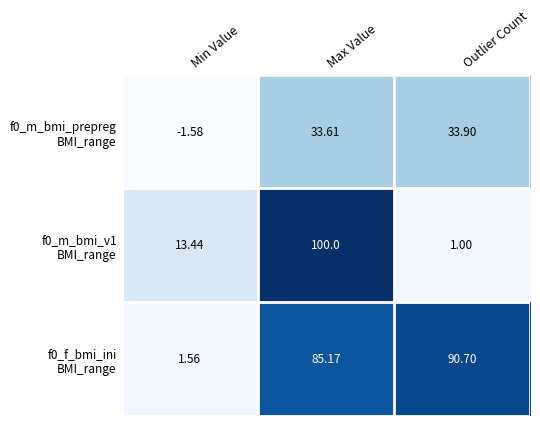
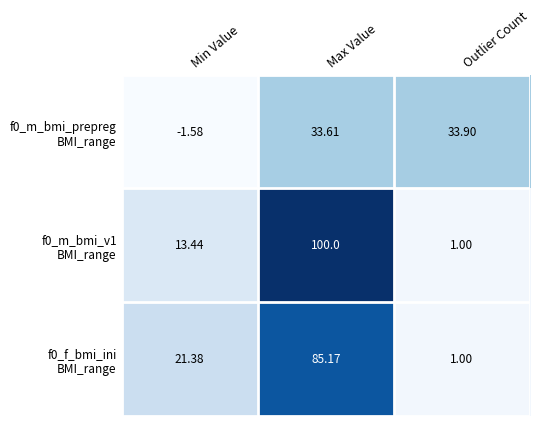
  {
    "f0_m_bmi_prepreg BMI_range": {
      "Min Value": -1.58,
      "Max Value": 33.61,
      "Outlier Count": 33.90
    },
    "f0_m_bmi_v1 BMI_range": {
      "Min Value": 13.44,
      "Max Value": 100.0,
      "Outlier Count": 1.00
    },
    "f0_f_bmi_ini BMI_range": {
-     "Min Value": 1.56,
+     "Min Value": 21.38,
      "Max Value": 85.17,
-     "Outlier Count": 90.70
+     "Outlier Count": 1.00
    }
  }
